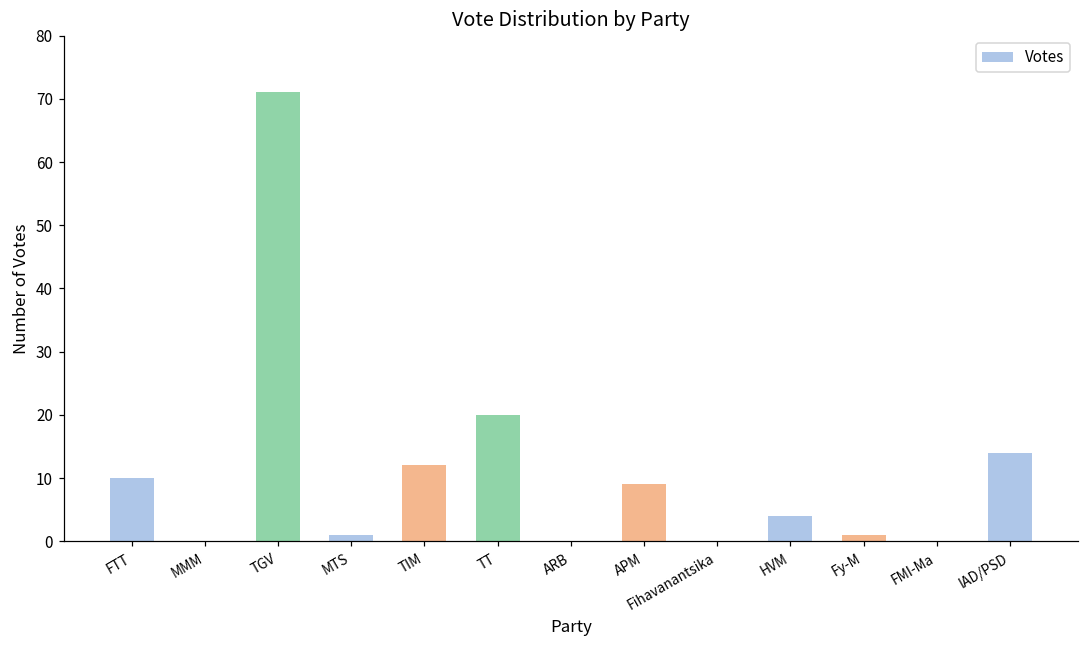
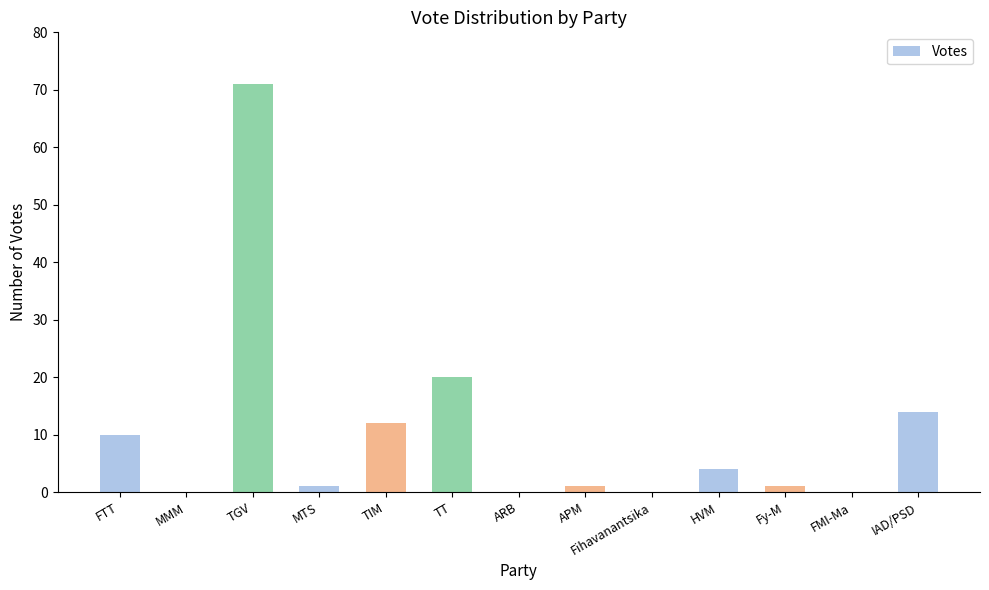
  {
    "FTT": 10,
    "MMM": 0,
    "TGV": 71,
    "MTS": 1,
    "TIM": 12,
    "TT": 20,
    "ARB": 0,
-   "APM": 9,
+   "APM": 1,
    "Fihavanantsika": 0,
    "HVM": 4,
    "Fy-M": 1,
    "FMI-Ma": 0,
    "IAD/PSD": 14
  }
